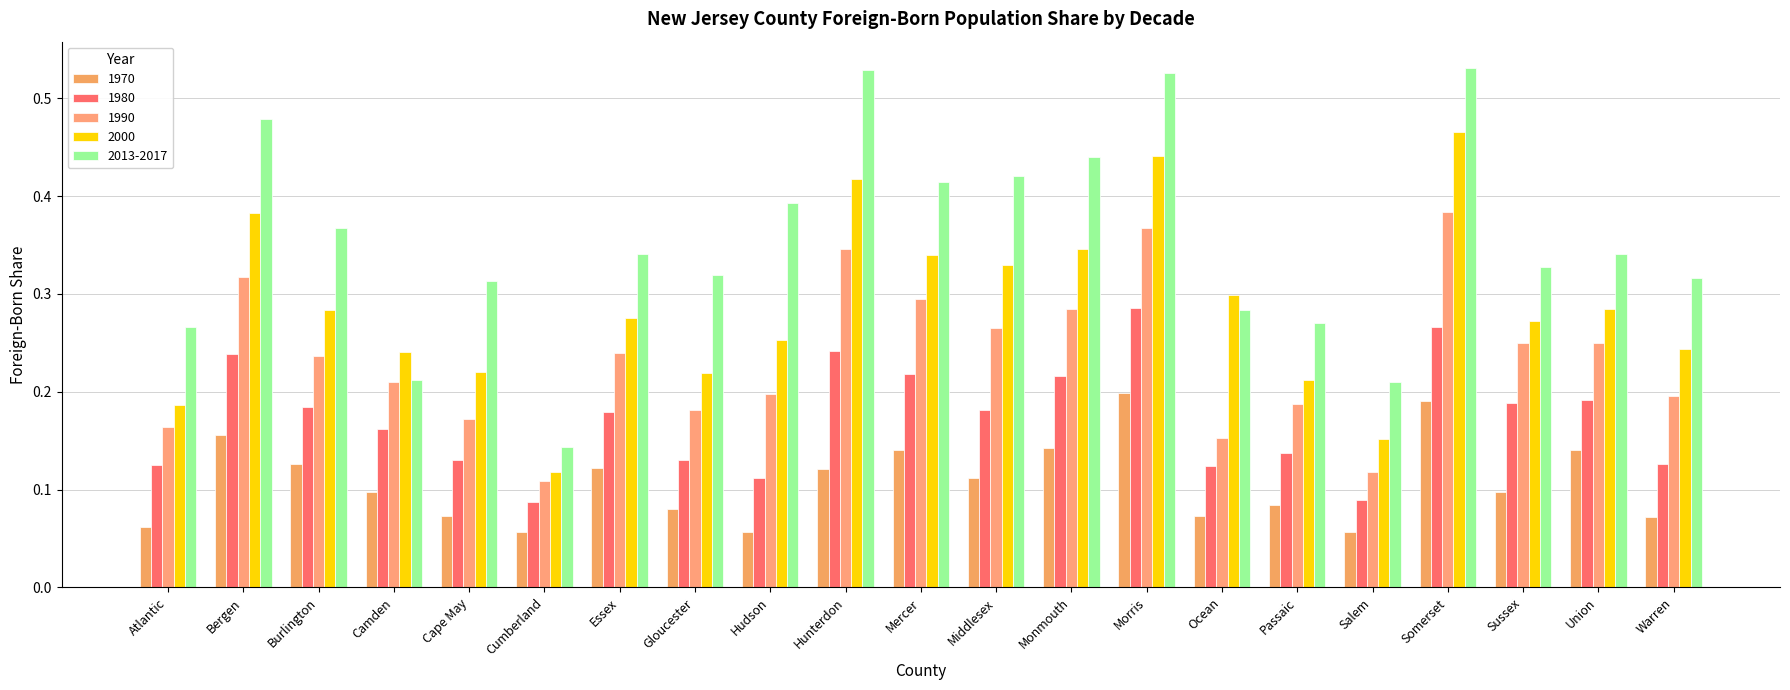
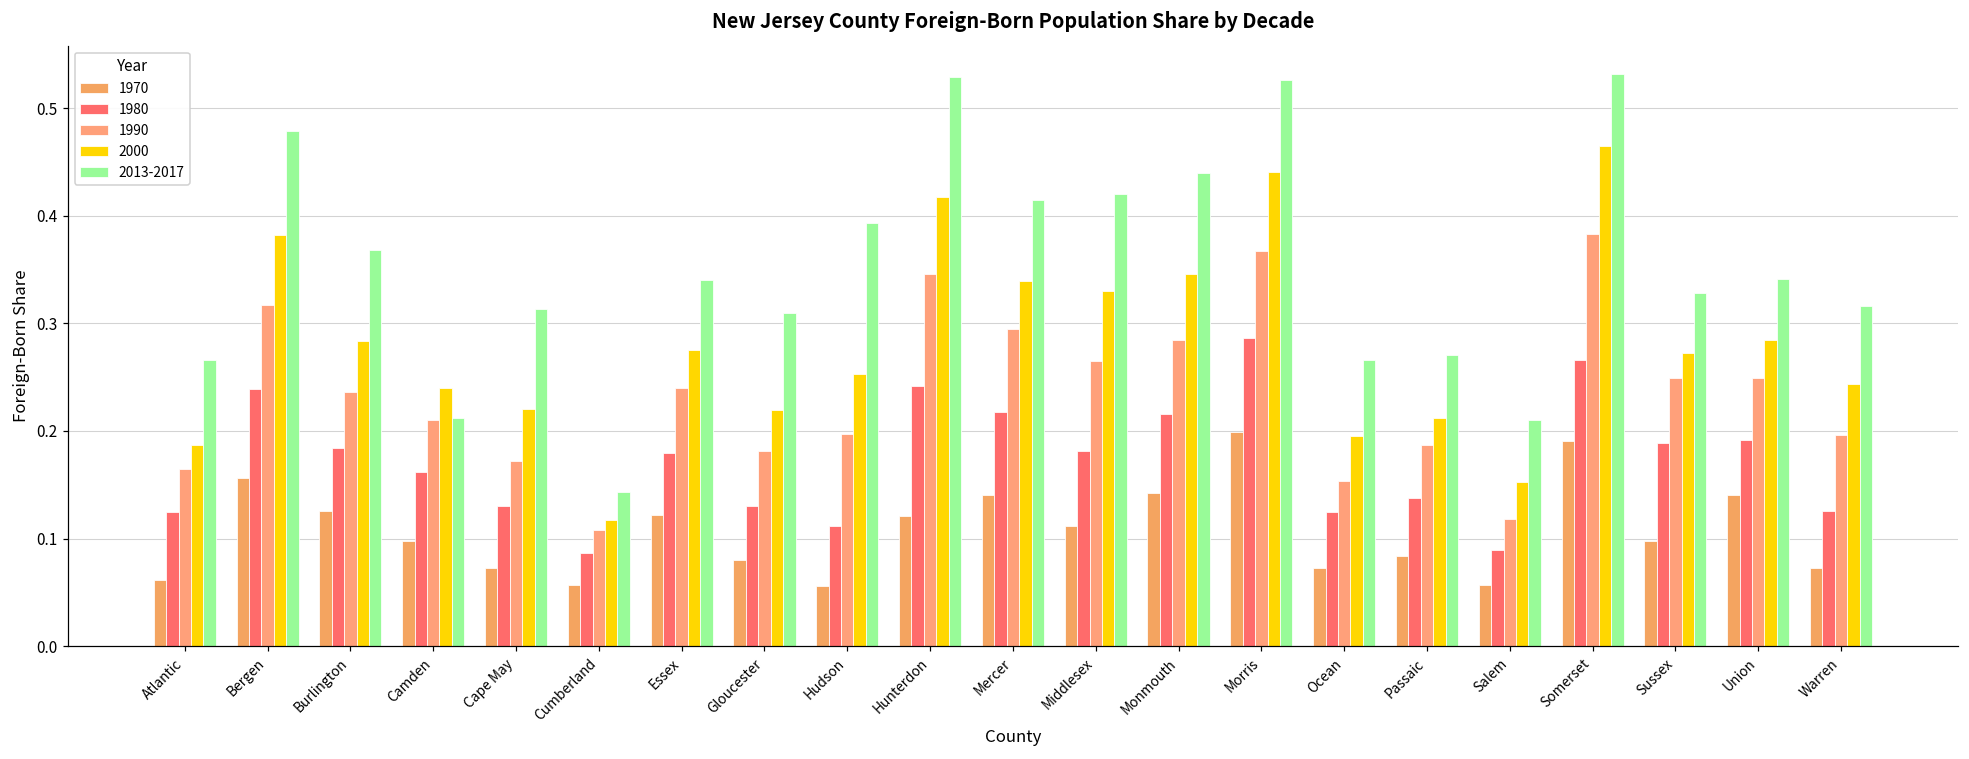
  {
    "2000": {
      "Atlantic": 0.19,
      "Bergen": 0.38,
      "Burlington": 0.28,
      "Camden": 0.24,
      "Cape May": 0.22,
      "Cumberland": 0.12,
      "Essex": 0.27,
      "Gloucester": 0.22,
      "Hudson": 0.25,
      "Hunterdon": 0.42,
      "Mercer": 0.34,
      "Middlesex": 0.33,
      "Monmouth": 0.35,
      "Morris": 0.44,
-     "Ocean": 0.30,
+     "Ocean": 0.19,
      "Passaic": 0.21,
      "Salem": 0.15,
      "Somerset": 0.47,
      "Sussex": 0.27,
      "Union": 0.28,
      "Warren": 0.24
    },
    "2013-2017": {
      "Atlantic": 0.27,
      "Bergen": 0.48,
      "Burlington": 0.37,
      "Camden": 0.21,
      "Cape May": 0.31,
      "Cumberland": 0.14,
      "Essex": 0.34,
-     "Gloucester": 0.32,
+     "Gloucester": 0.31,
      "Hudson": 0.39,
      "Hunterdon": 0.53,
      "Mercer": 0.41,
      "Middlesex": 0.42,
      "Monmouth": 0.44,
      "Morris": 0.53,
-     "Ocean": 0.28,
+     "Ocean": 0.27,
      "Passaic": 0.27,
      "Salem": 0.21,
      "Somerset": 0.53,
      "Sussex": 0.33,
      "Union": 0.34,
      "Warren": 0.32
    }
  }
